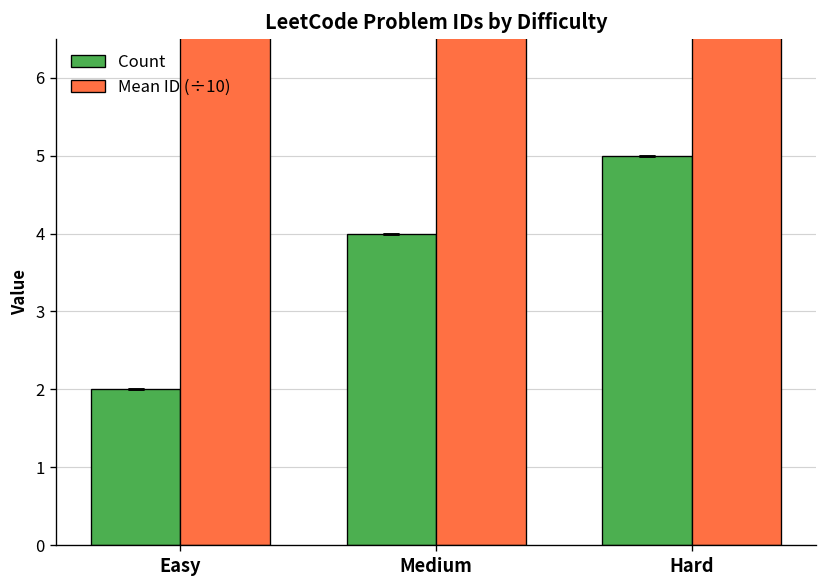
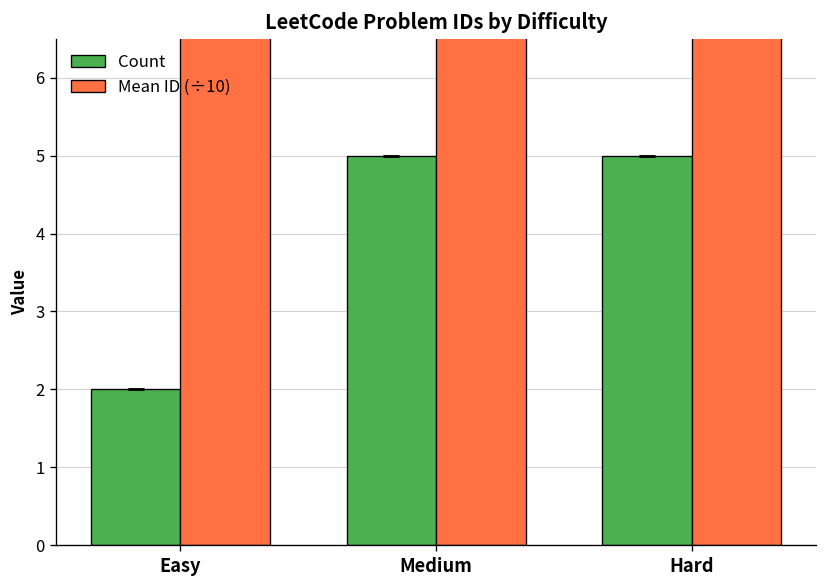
  {
    "Count": {
      "Easy": 2,
-     "Medium": 4,
+     "Medium": 5,
      "Hard": 5
    }
  }
